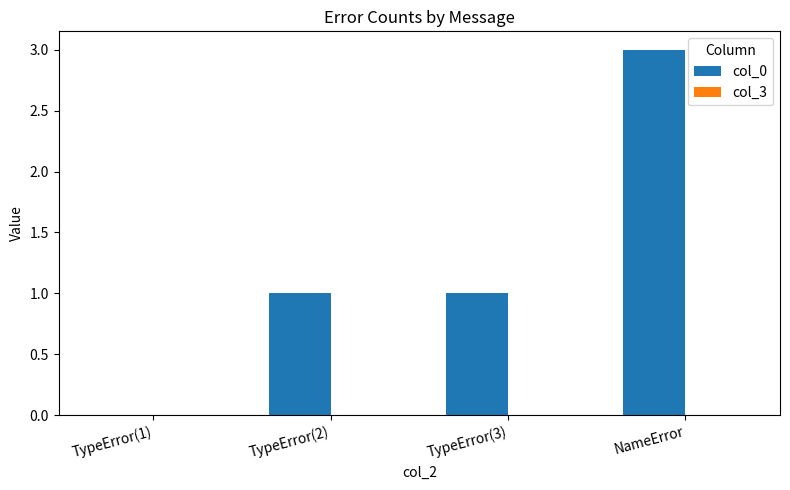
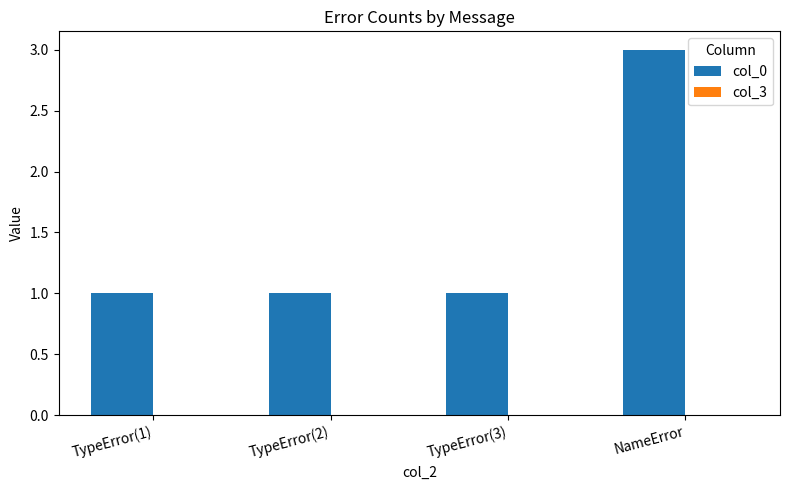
  {
    "col_0": {
-     "TypeError(1)": 0,
+     "TypeError(1)": 1,
      "TypeError(2)": 1,
      "TypeError(3)": 1,
      "NameError": 3
    },
    "col_3": {
      "TypeError(1)": 0,
      "TypeError(2)": 0,
      "TypeError(3)": 0,
      "NameError": 0
    }
  }
